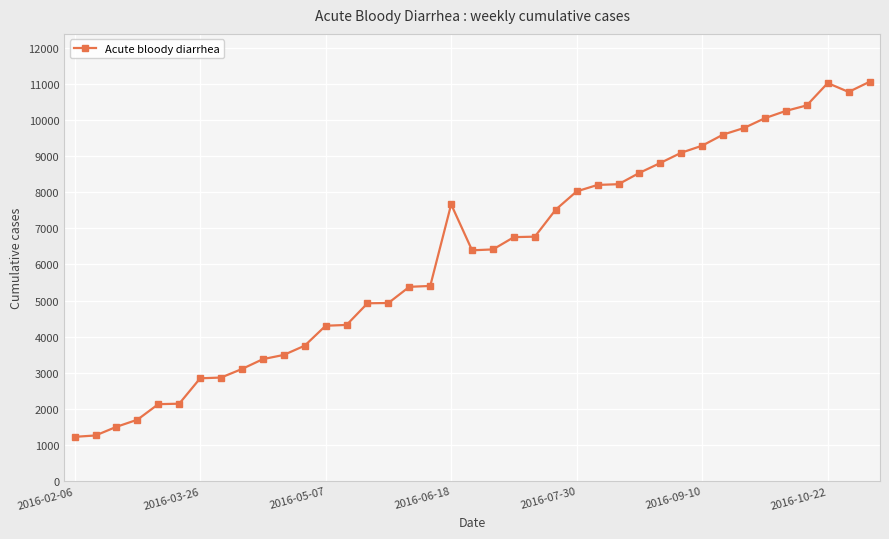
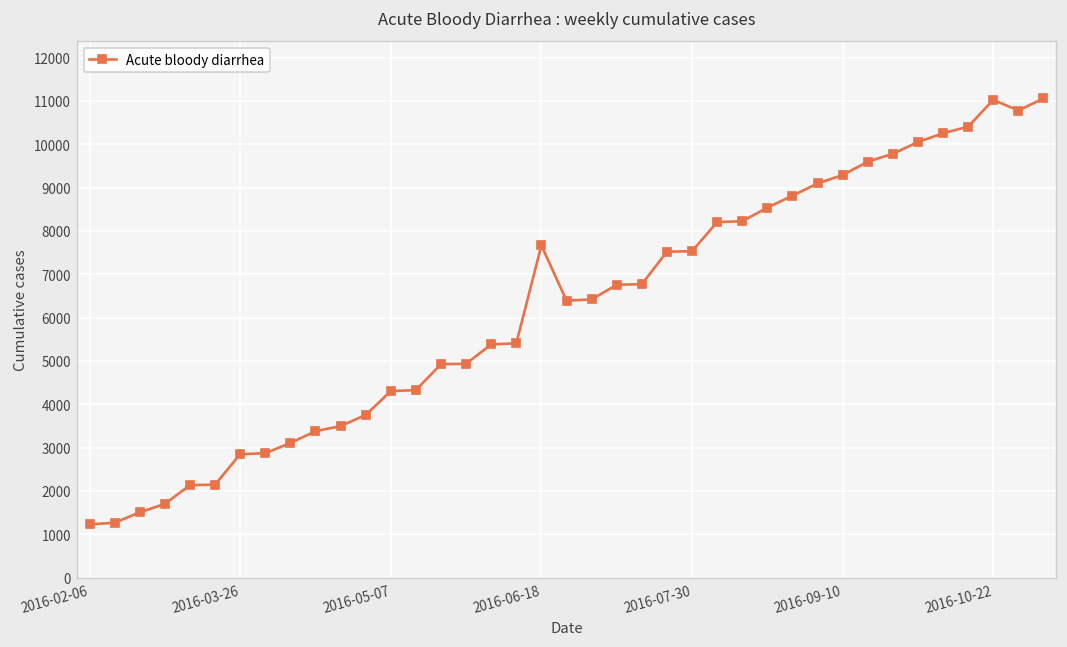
  {
    "2016-02-06": 1200,
    "2016-03-26": 2800,
    "2016-05-07": 4300,
    "2016-06-18": 7700,
-   "2016-07-30": 8000,
+   "2016-07-30": 7500,
    "2016-09-10": 9300,
    "2016-10-22": 11000
  }
